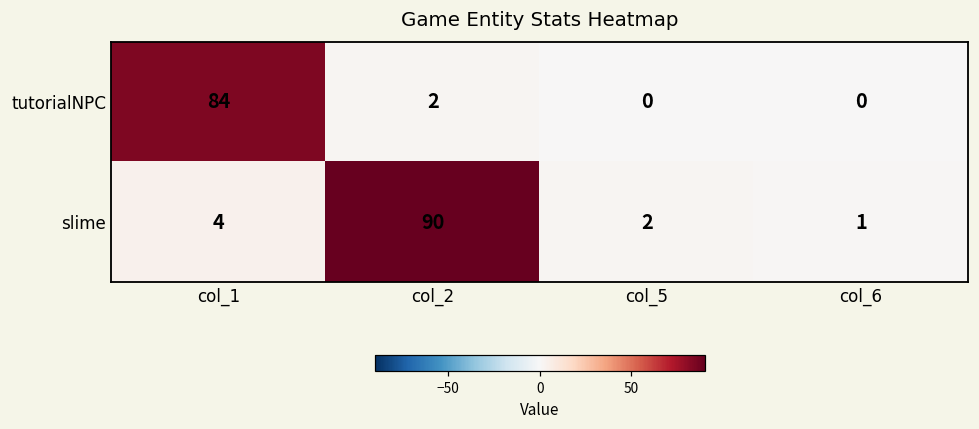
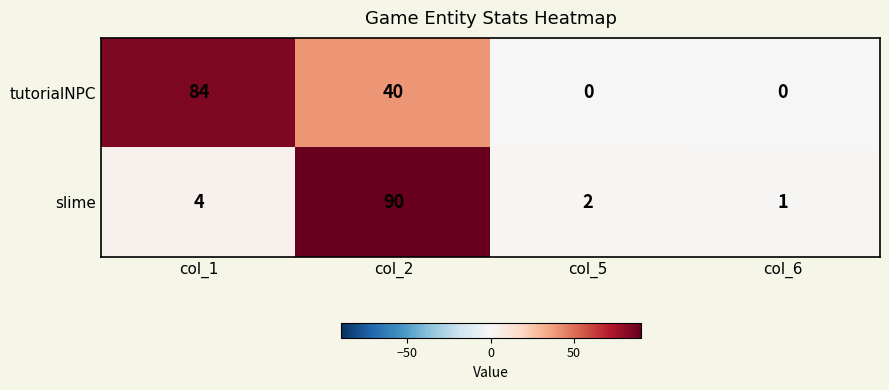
  {
    "tutorialNPC": {
      "col_1": 84,
-     "col_2": 2,
+     "col_2": 40,
      "col_5": 0,
      "col_6": 0
    },
    "slime": {
      "col_1": 4,
      "col_2": 90,
      "col_5": 2,
      "col_6": 1
    }
  }
